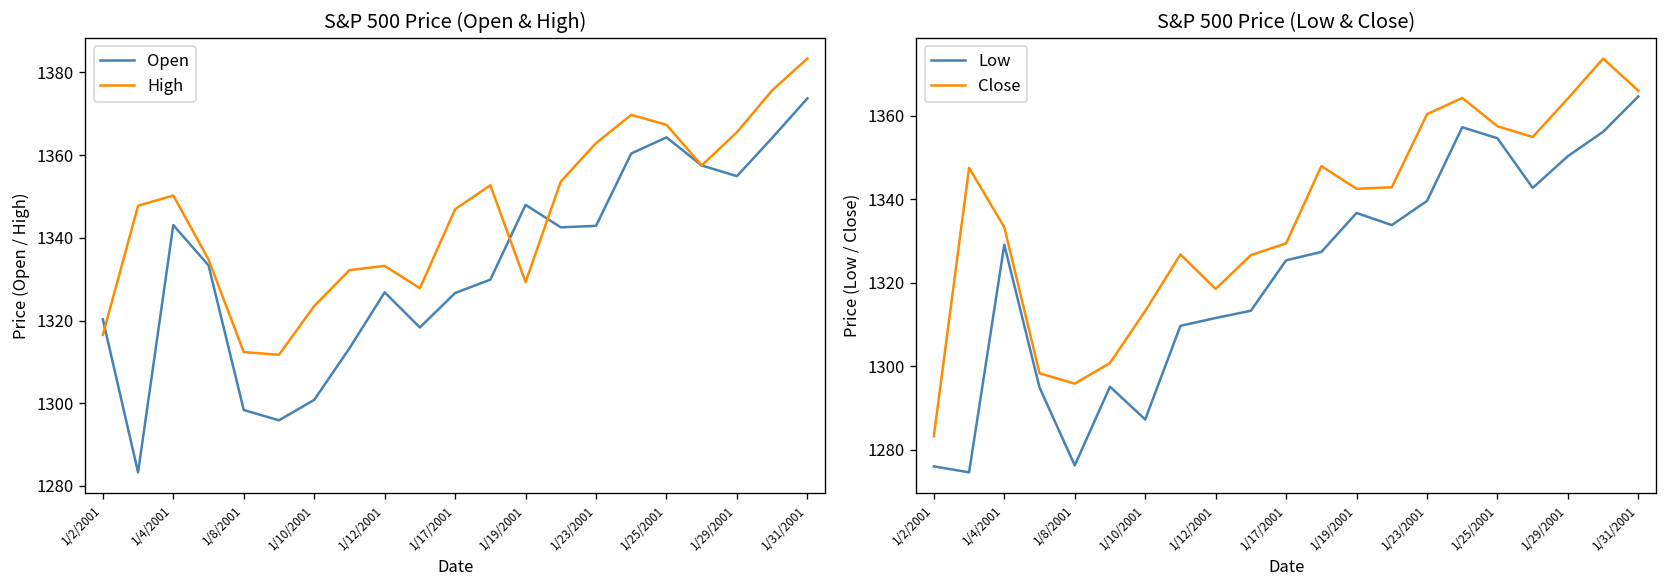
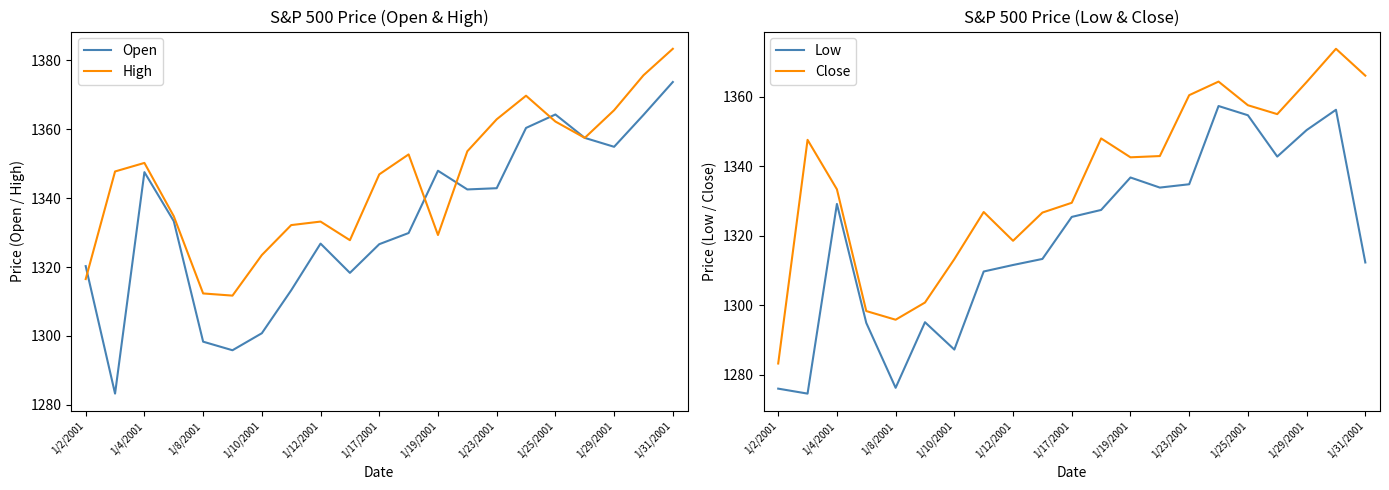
  {
    "S&P 500 Price (Open & High)": {
      "Open": {
        "1/2/2001": 1320,
-       "1/4/2001": 1343,
+       "1/4/2001": 1348,
        "1/8/2001": 1298,
        "1/10/2001": 1301,
        "1/12/2001": 1327,
        "1/17/2001": 1327,
        "1/19/2001": 1348,
        "1/23/2001": 1343,
        "1/25/2001": 1364,
        "1/29/2001": 1355,
        "1/31/2001": 1374
      },
      "High": {
        "1/2/2001": 1317,
        "1/4/2001": 1350,
        "1/8/2001": 1312,
        "1/10/2001": 1323,
        "1/12/2001": 1333,
        "1/17/2001": 1347,
        "1/19/2001": 1329,
        "1/23/2001": 1363,
-       "1/25/2001": 1367,
+       "1/25/2001": 1362,
        "1/29/2001": 1366,
        "1/31/2001": 1383
      }
    },
    "S&P 500 Price (Low & Close)": {
      "Low": {
        "1/2/2001": 1276,
        "1/4/2001": 1329,
        "1/8/2001": 1276,
        "1/10/2001": 1287,
        "1/12/2001": 1312,
        "1/17/2001": 1325,
        "1/19/2001": 1337,
-       "1/23/2001": 1340,
+       "1/23/2001": 1335,
        "1/25/2001": 1355,
        "1/29/2001": 1350,
-       "1/31/2001": 1365
+       "1/31/2001": 1312
      },
      "Close": {
        "1/2/2001": 1283,
        "1/4/2001": 1333,
        "1/8/2001": 1296,
        "1/10/2001": 1313,
        "1/12/2001": 1319,
        "1/17/2001": 1329,
        "1/19/2001": 1343,
        "1/23/2001": 1360,
        "1/25/2001": 1358,
        "1/29/2001": 1364,
        "1/31/2001": 1366
      }
    }
  }
